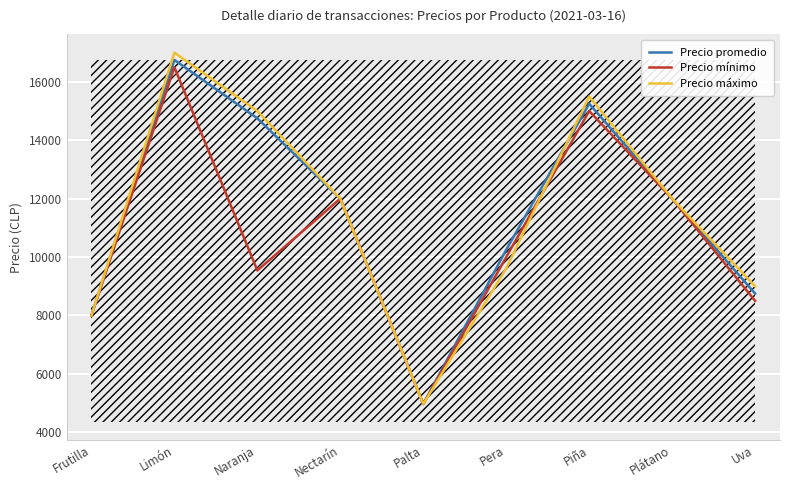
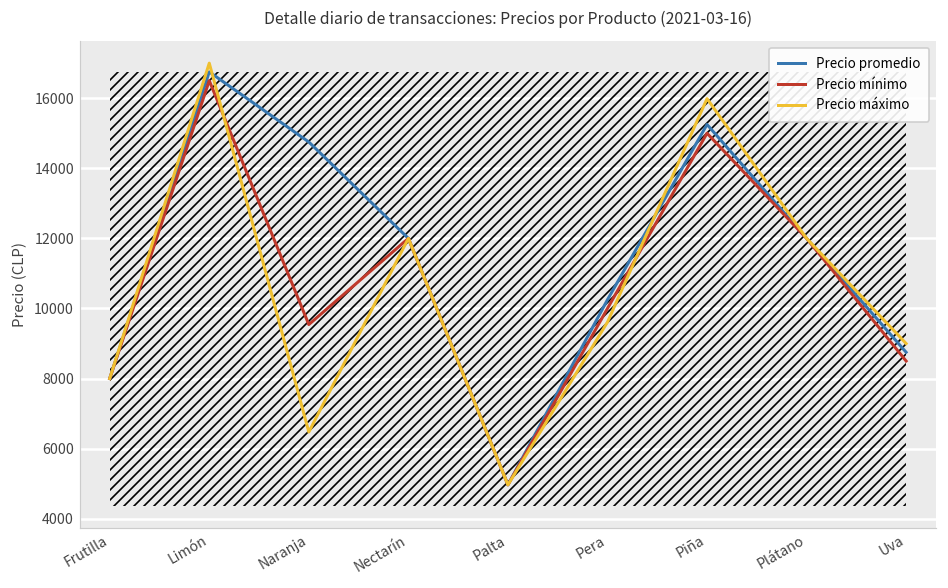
  {
    "Precio mínimo": {
      "Limón": 16500,
      "Naranja": 9500,
      "Pera": 10000,
      "Piña": 15000,
      "Uva": 8500
    },
    "Precio máximo": {
      "Limón": 17000,
-     "Naranja": 15000,
+     "Naranja": 6500,
      "Pera": 9600,
-     "Piña": 15500,
+     "Piña": 16000,
      "Uva": 9000
    }
  }
